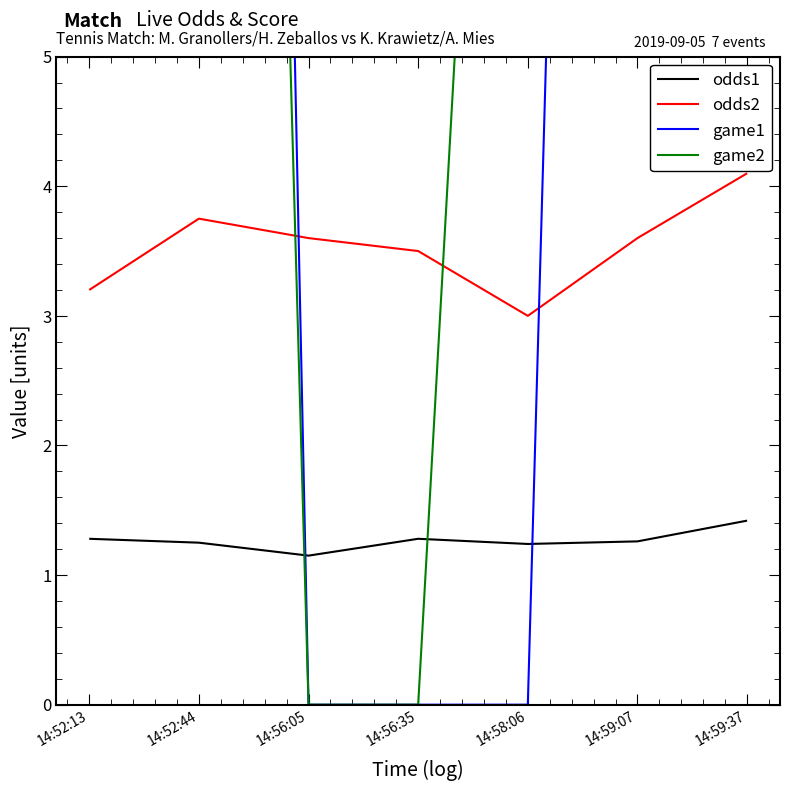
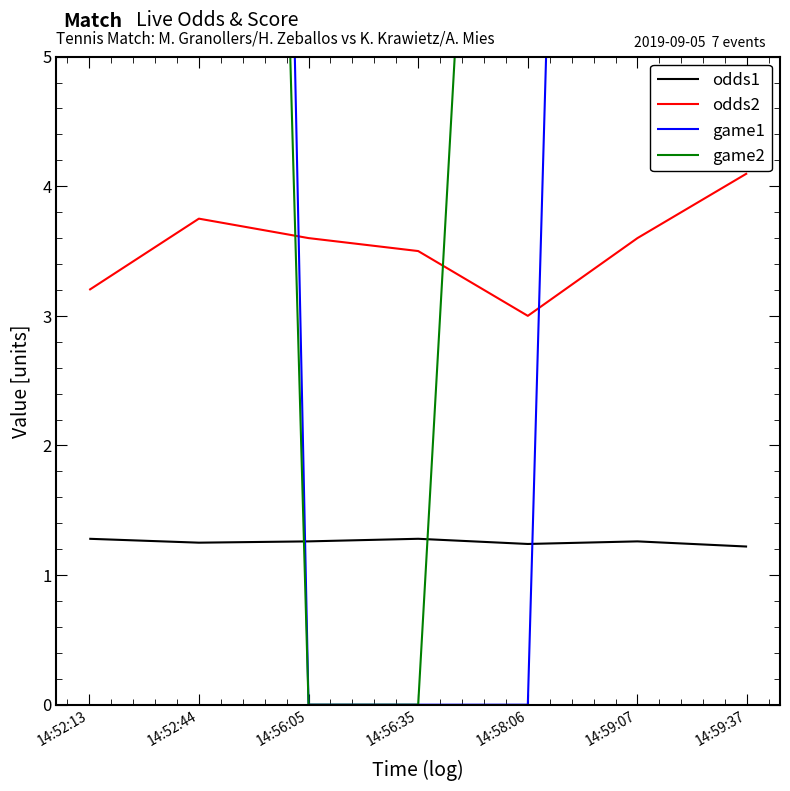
  {
    "odds1": {
      "14:52:13": 1.28,
      "14:52:44": 1.25,
-     "14:56:05": 1.15,
+     "14:56:05": 1.26,
      "14:56:35": 1.28,
      "14:58:06": 1.24,
      "14:59:07": 1.26,
-     "14:59:37": 1.42
+     "14:59:37": 1.22
    },
    "odds2": {
      "14:52:13": 3.20,
      "14:52:44": 3.75,
      "14:56:05": 3.60,
      "14:56:35": 3.50,
      "14:58:06": 3.00,
      "14:59:07": 3.60,
      "14:59:37": 4.10
    },
    "game1": {
      "14:58:06": 0.00
    }
  }
